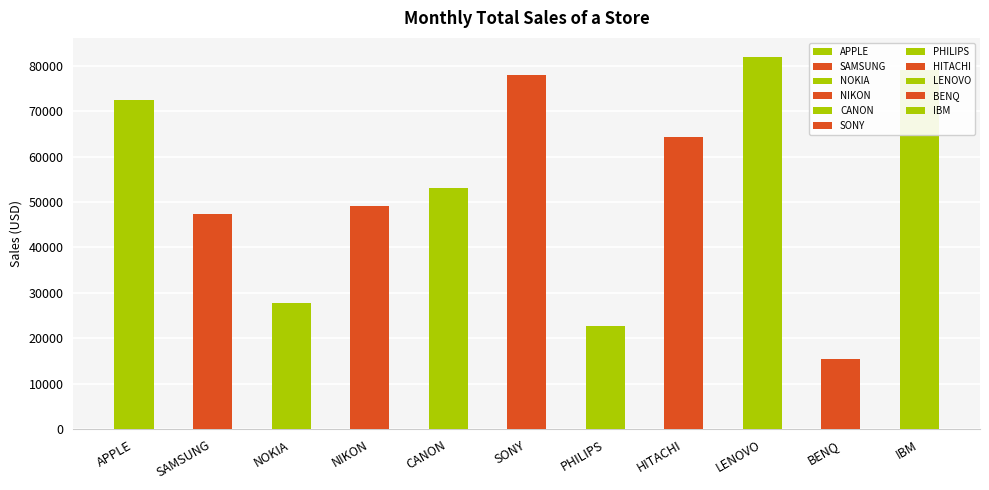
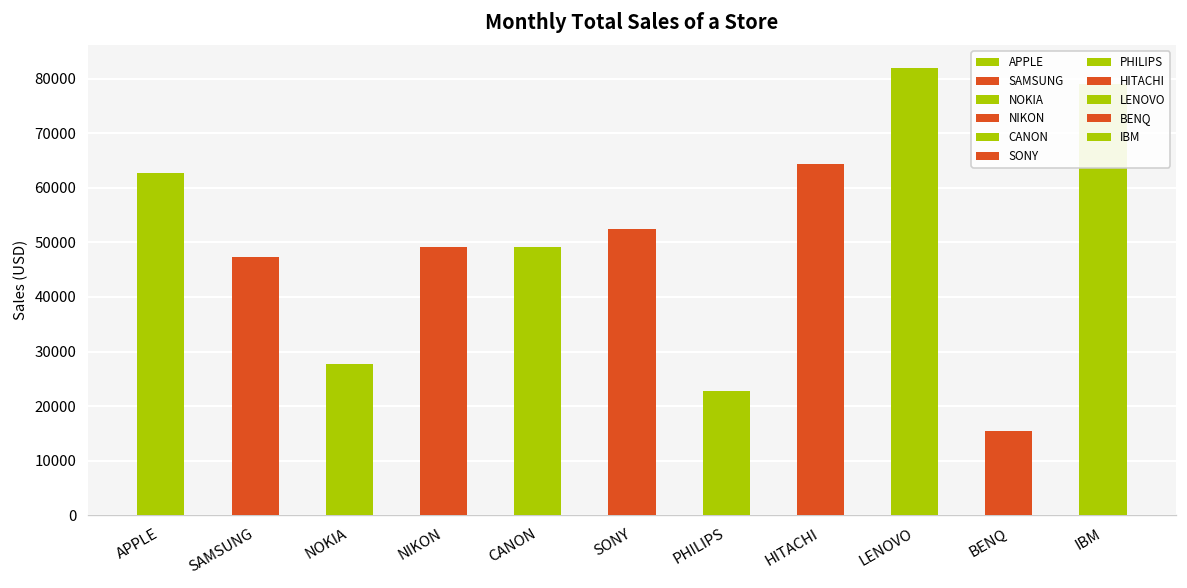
  {
-   "APPLE": 72000,
+   "APPLE": 63000,
    "SAMSUNG": 47000,
    "NOKIA": 28000,
    "NIKON": 49000,
-   "CANON": 53000,
-   "SONY": 78000,
+   "CANON": 49000,
+   "SONY": 52000,
    "PHILIPS": 23000,
    "HITACHI": 64000,
    "LENOVO": 82000,
    "BENQ": 15000
  }
